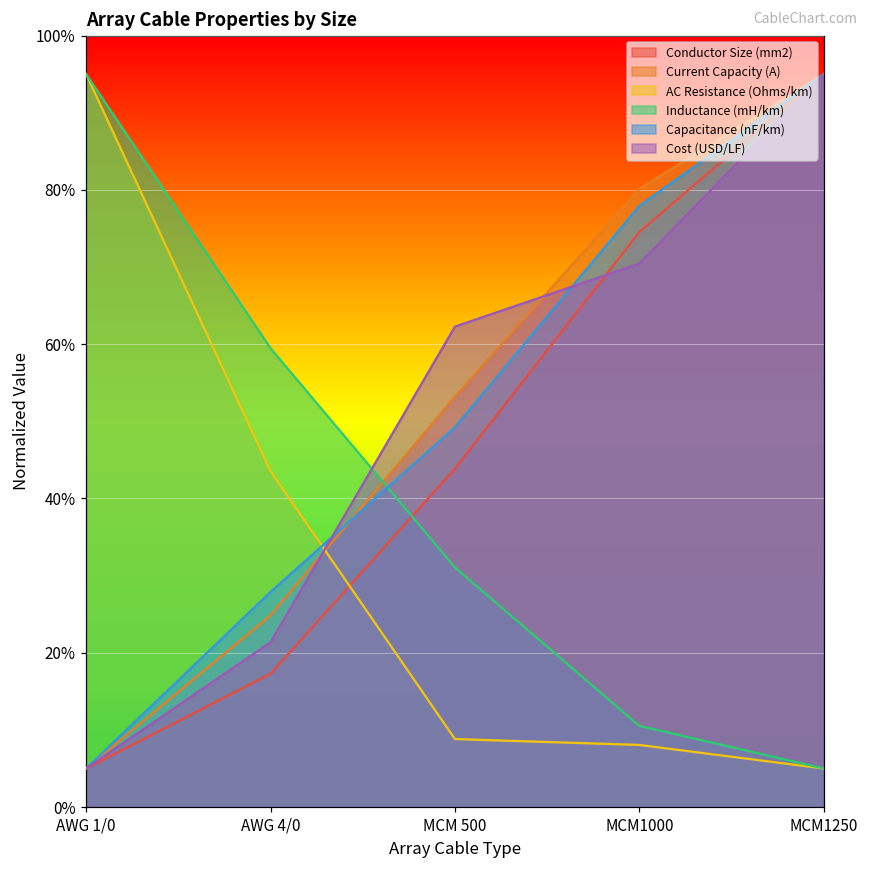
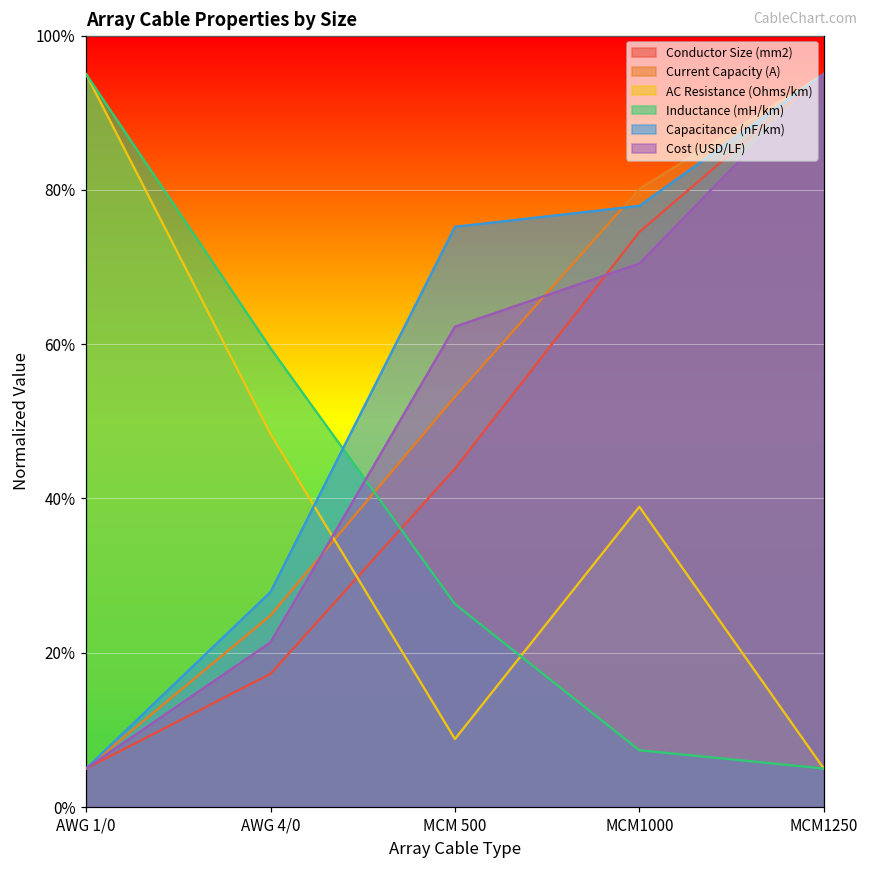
  {
    "AC Resistance (Ohms/km)": {
-     "AWG 4/0": "44%",
+     "AWG 4/0": "48%",
      "MCM 500": "9%",
-     "MCM1000": "8%"
+     "MCM1000": "39%"
    },
    "Inductance (mH/km)": {
      "AWG 4/0": "59%",
-     "MCM 500": "31%",
-     "MCM1000": "11%"
+     "MCM 500": "26%",
+     "MCM1000": "7%"
    },
    "Capacitance (nF/km)": {
      "AWG 4/0": "28%",
-     "MCM 500": "49%",
+     "MCM 500": "75%",
      "MCM1000": "78%"
    },
    "Cost (USD/LF)": {
      "AWG 4/0": "21%",
      "MCM 500": "62%",
      "MCM1000": "70%"
    }
  }
